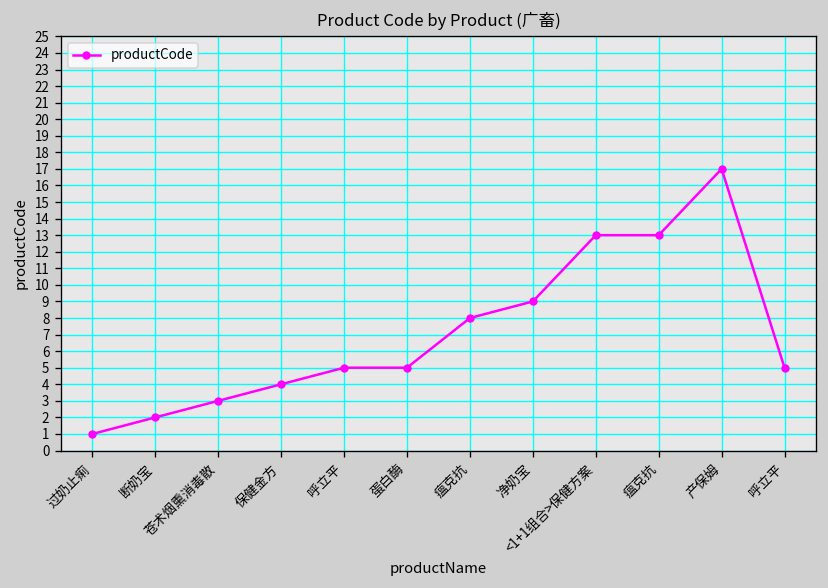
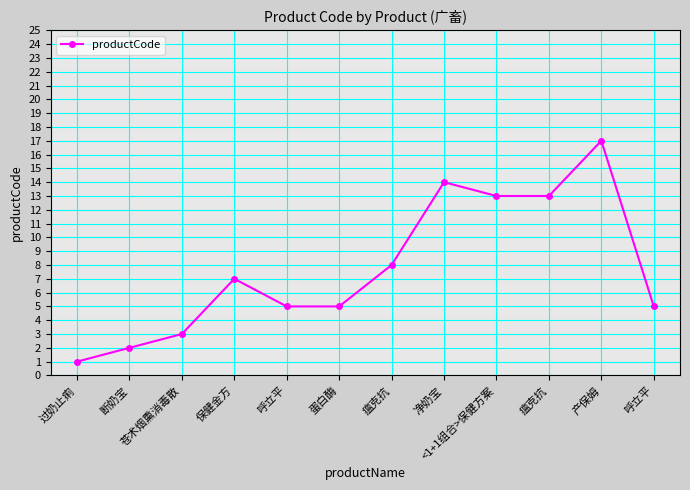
  {
    "过奶止痢": 1,
    "断奶宝": 2,
    "苍术烟熏消毒散": 3,
-   "保健金方": 4,
+   "保健金方": 7,
    "蛋白酶": 5,
-   "净奶宝": 9,
+   "净奶宝": 14,
    "<1+1组合>保健方案": 13,
    "产保姆": 17
  }
